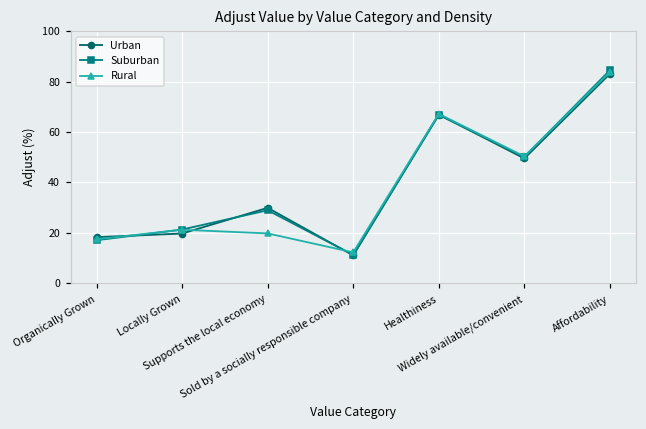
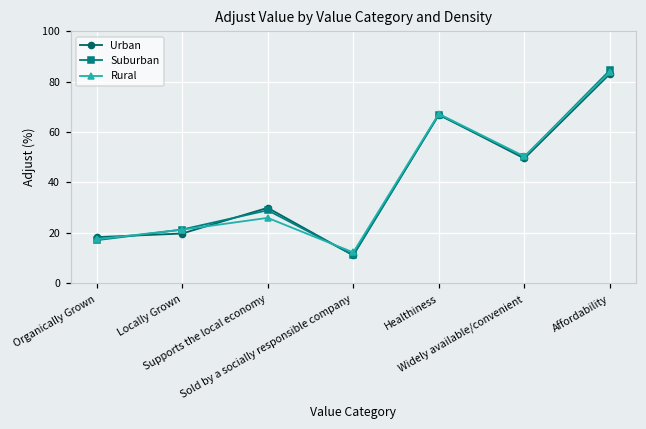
  {
    "Rural": {
-     "Supports the local economy": 20
+     "Supports the local economy": 26
    }
  }
